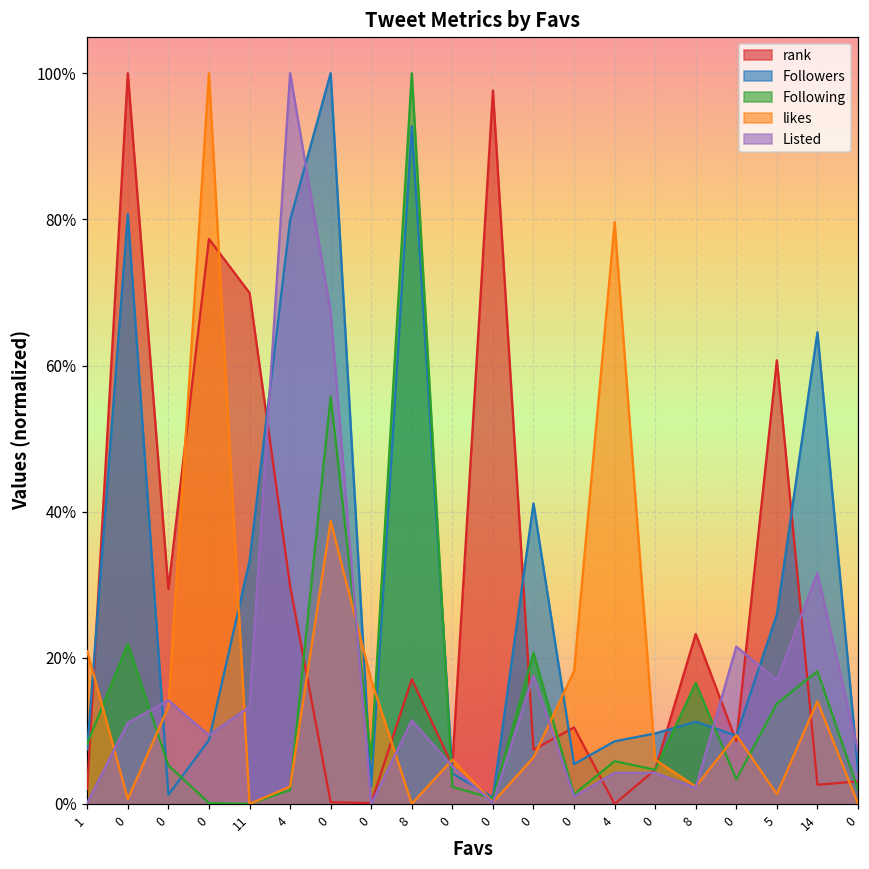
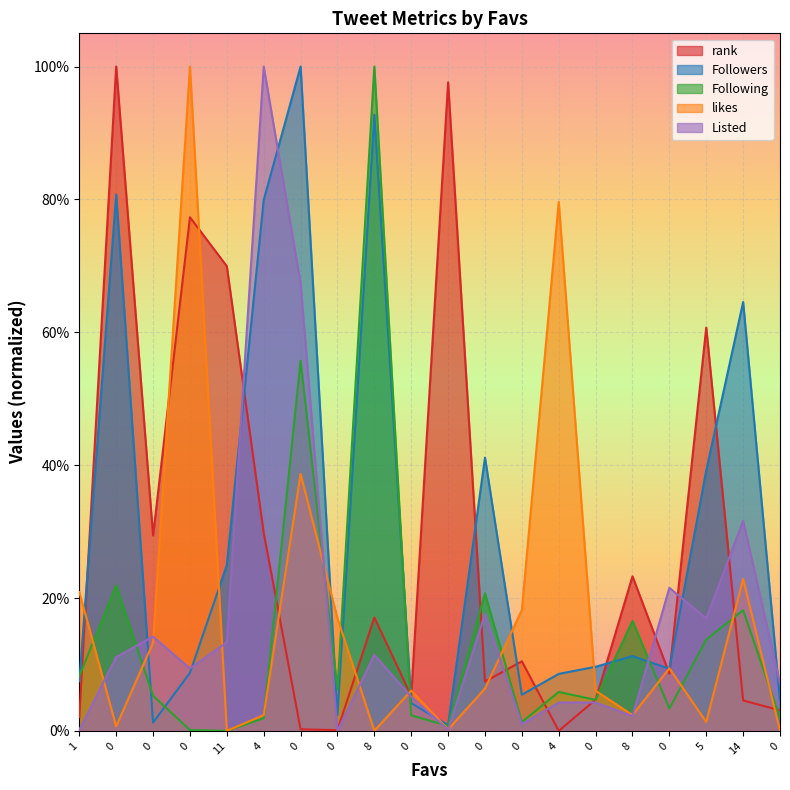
  {
    "rank": {
      "1": "2%",
      "11": "70%",
      "5": "61%",
-     "14": "3%"
+     "14": "5%"
    },
    "Followers": {
      "1": "7%",
-     "11": "33%",
-     "5": "26%",
+     "11": "25%",
+     "5": "39%",
      "14": "65%"
    },
    "Following": {
      "1": "8%",
      "5": "14%",
      "14": "18%"
    },
    "likes": {
      "1": "21%",
      "5": "1%",
-     "14": "14%"
+     "14": "23%"
    },
    "Listed": {
      "1": "0%",
      "11": "13%",
      "5": "17%",
      "14": "32%"
    }
  }
